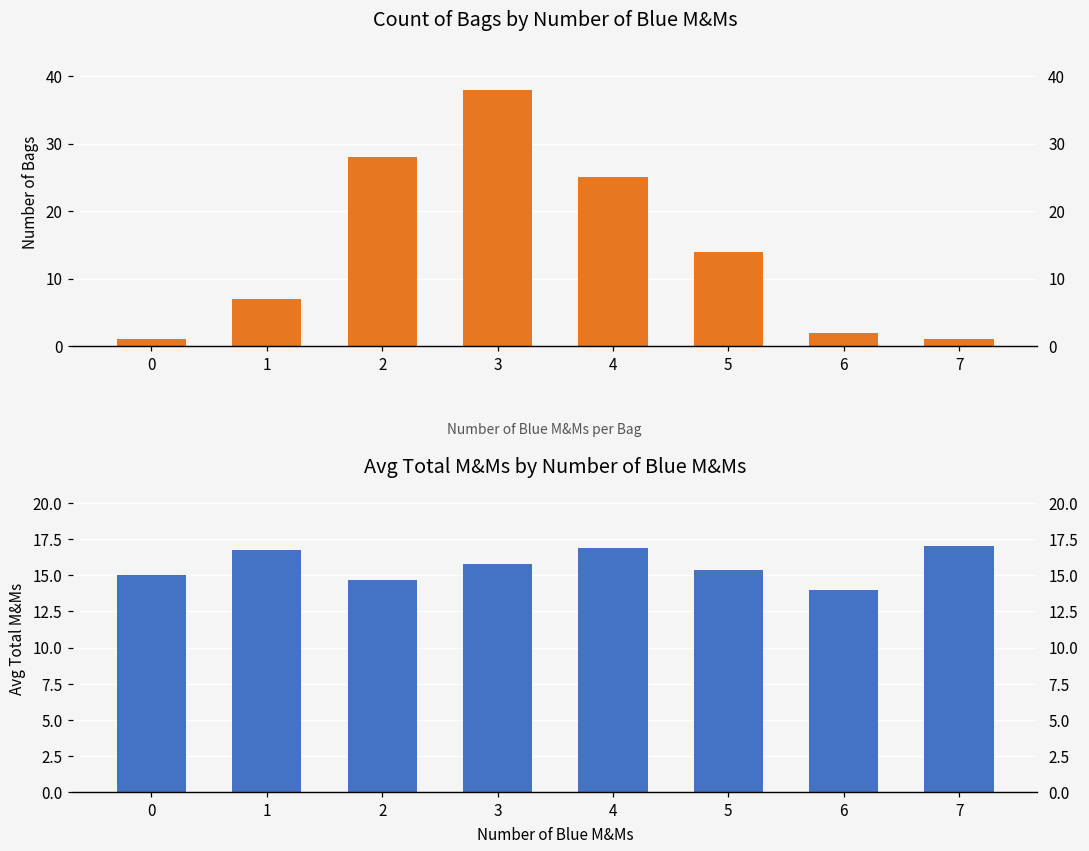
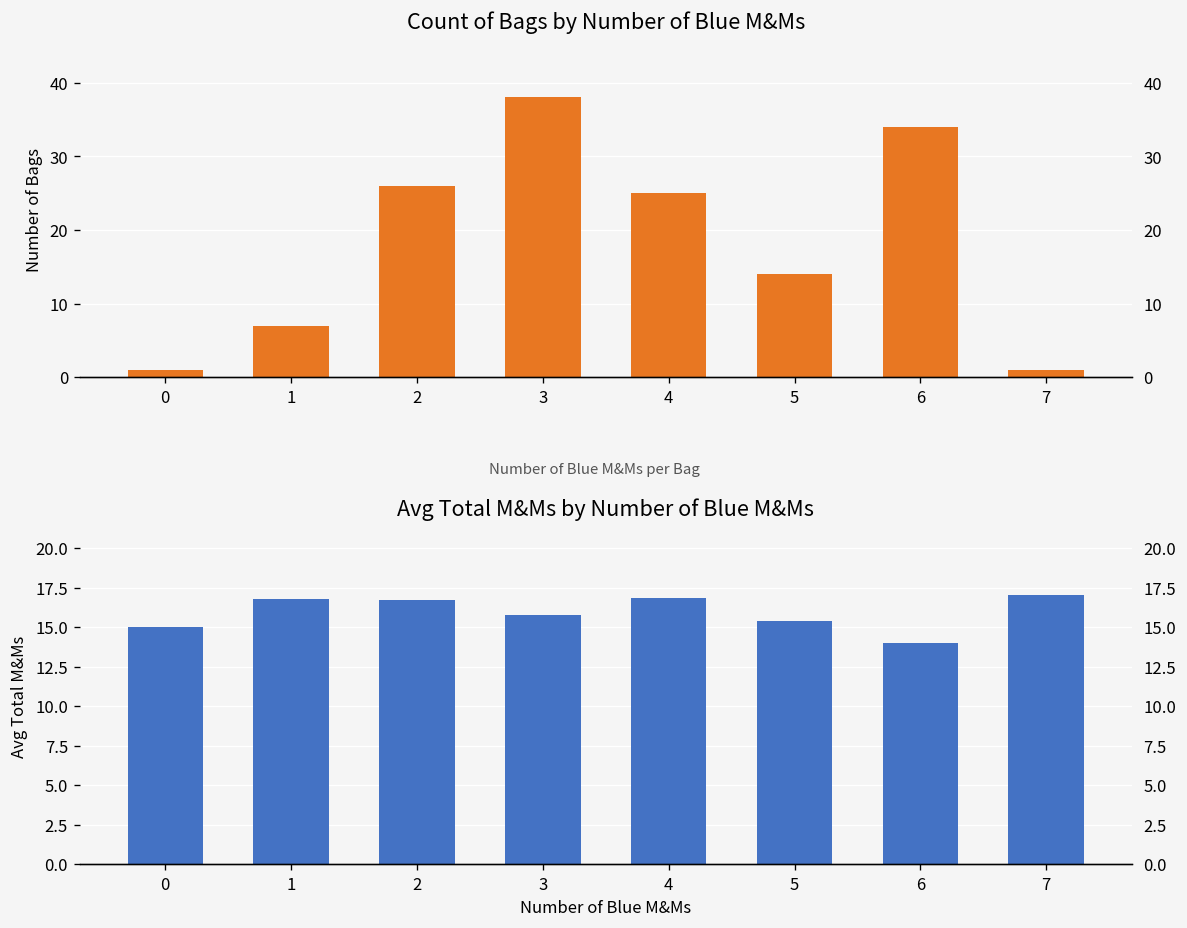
  {
    "Count of Bags by Number of Blue M&Ms": {
      "0": 1,
      "1": 7,
-     "2": 28,
+     "2": 26,
      "3": 38,
      "4": 25,
      "5": 14,
-     "6": 2,
+     "6": 34,
      "7": 1
    },
    "Avg Total M&Ms by Number of Blue M&Ms": {
      "0": 15.0,
      "1": 16.8,
-     "2": 14.7,
+     "2": 16.7,
      "3": 15.7,
      "4": 16.8,
      "5": 15.4,
      "6": 14.0,
      "7": 17.0
    }
  }
